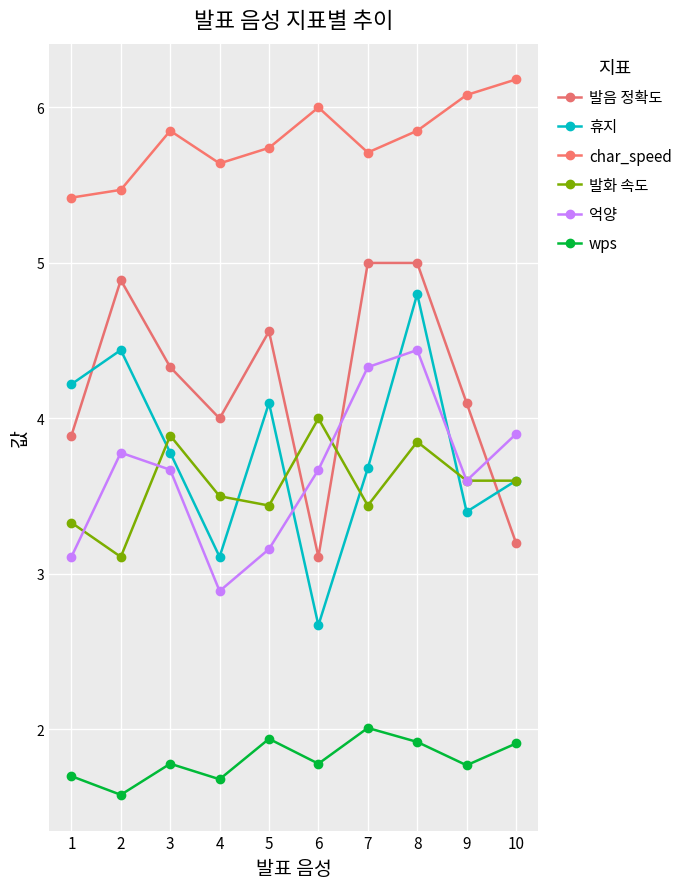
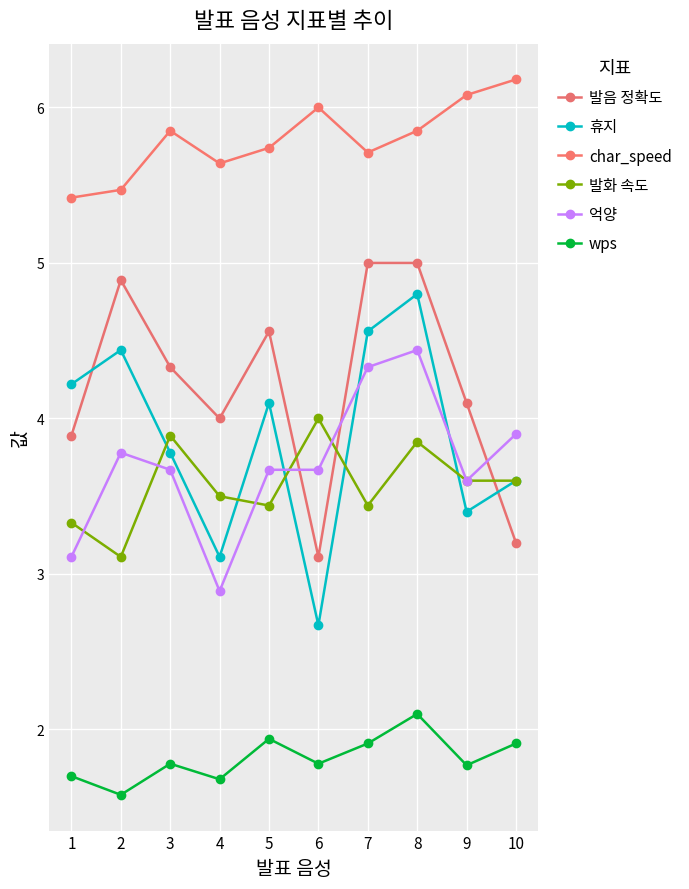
  {
    "휴지": {
      "1": 4.22,
      "2": 4.44,
      "3": 3.78,
      "4": 3.11,
      "5": 4.10,
      "6": 2.67,
-     "7": 3.68,
+     "7": 4.56,
      "8": 4.80,
      "9": 3.40
    },
    "발화 속도": {
      "1": 3.33,
      "2": 3.11,
      "3": 3.89,
      "4": 3.50,
      "5": 3.44,
      "6": 4.00,
      "7": 3.44,
      "8": 3.85
    },
    "억양": {
      "1": 3.11,
      "2": 3.78,
      "3": 3.67,
      "4": 2.89,
-     "5": 3.16,
+     "5": 3.67,
      "6": 3.67,
      "7": 4.33,
      "8": 4.44,
      "10": 3.90
    },
    "wps": {
      "1": 1.70,
      "2": 1.58,
      "3": 1.78,
      "4": 1.68,
      "5": 1.94,
      "6": 1.78,
-     "7": 2.01,
-     "8": 1.92,
+     "7": 1.91,
+     "8": 2.10,
      "9": 1.77,
      "10": 1.91
    }
  }
